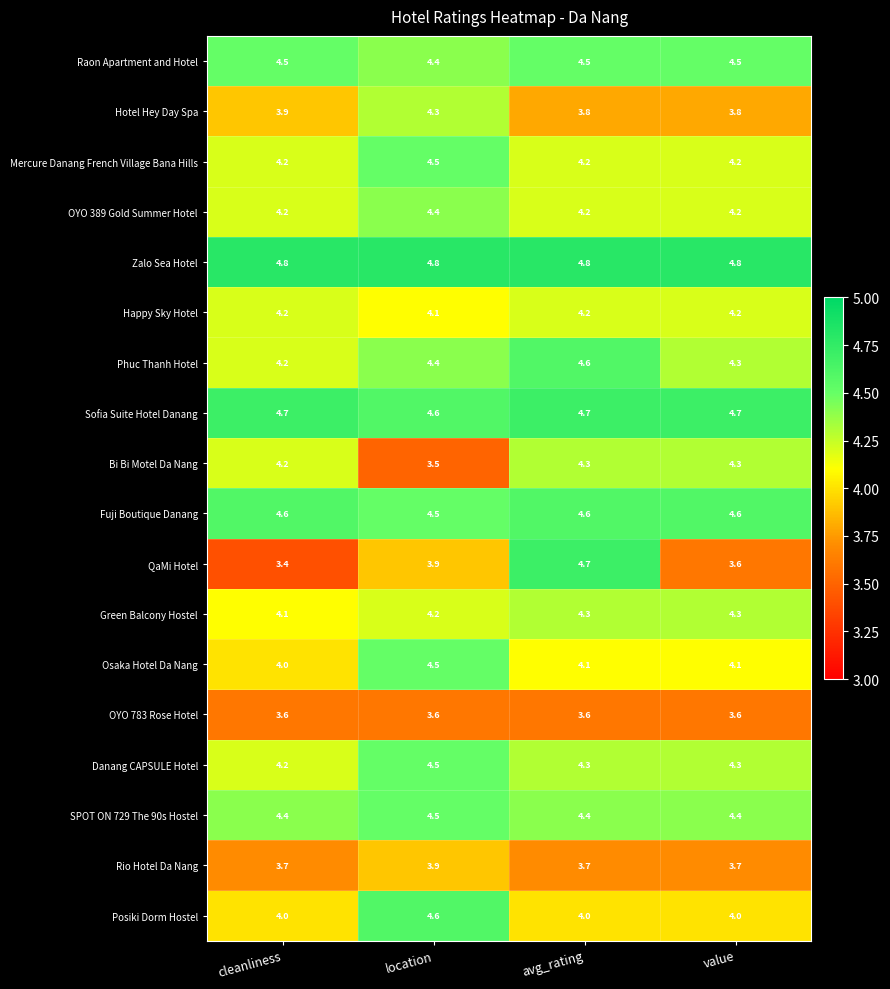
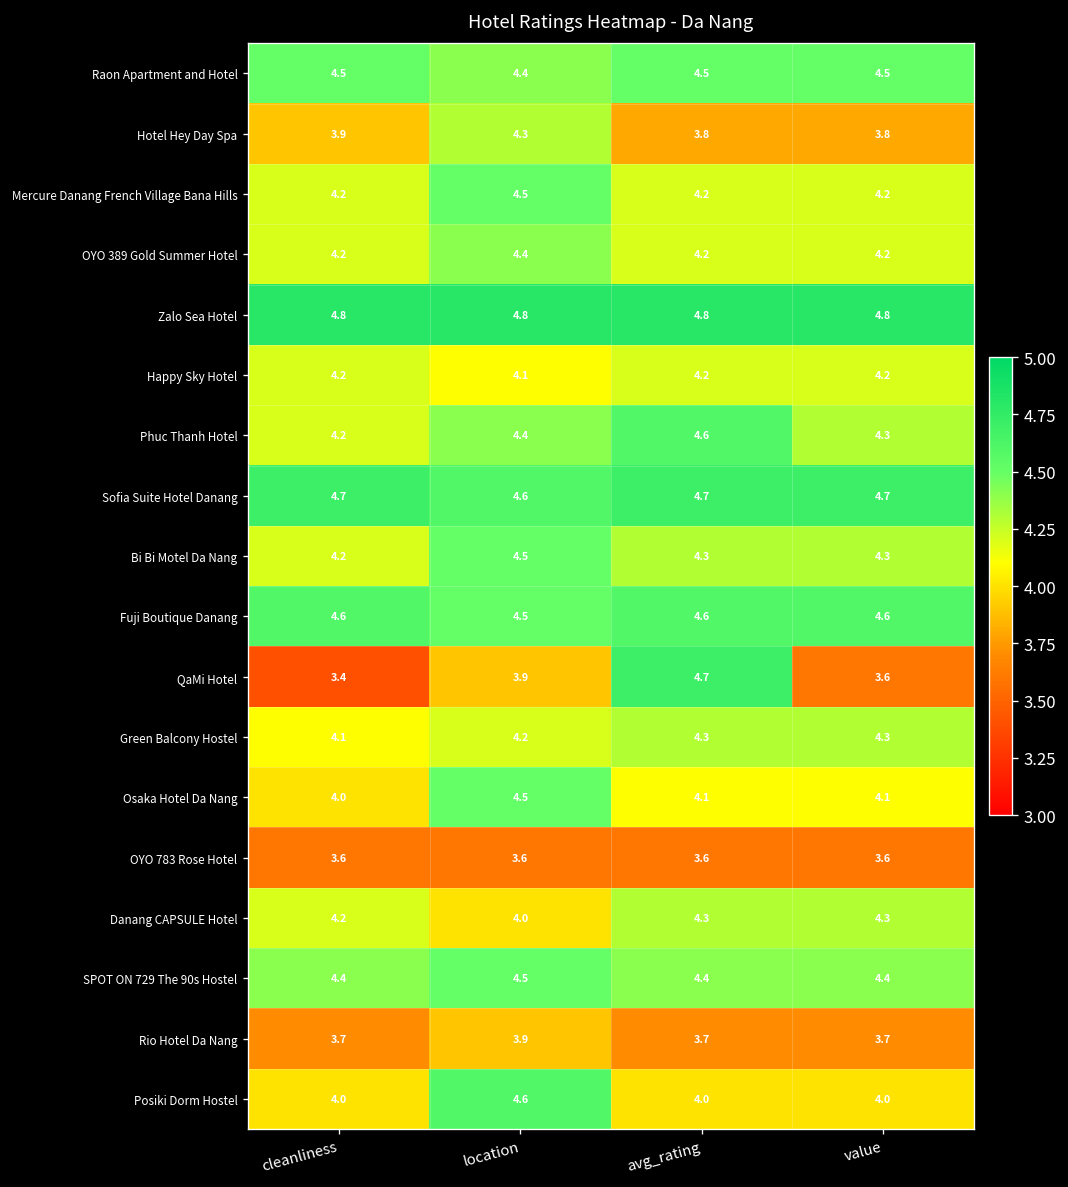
  {
    "Raon Apartment and Hotel": {
      "cleanliness": 4.5,
      "location": 4.4,
      "avg_rating": 4.5,
      "value": 4.5
    },
    "Hotel Hey Day Spa": {
      "cleanliness": 3.9,
      "location": 4.3,
      "avg_rating": 3.8,
      "value": 3.8
    },
    "Mercure Danang French Village Bana Hills": {
      "cleanliness": 4.2,
      "location": 4.5,
      "avg_rating": 4.2,
      "value": 4.2
    },
    "OYO 389 Gold Summer Hotel": {
      "cleanliness": 4.2,
      "location": 4.4,
      "avg_rating": 4.2,
      "value": 4.2
    },
    "Zalo Sea Hotel": {
      "cleanliness": 4.8,
      "location": 4.8,
      "avg_rating": 4.8,
      "value": 4.8
    },
    "Happy Sky Hotel": {
      "cleanliness": 4.2,
      "location": 4.1,
      "avg_rating": 4.2,
      "value": 4.2
    },
    "Phuc Thanh Hotel": {
      "cleanliness": 4.2,
      "location": 4.4,
      "avg_rating": 4.6,
      "value": 4.3
    },
    "Sofia Suite Hotel Danang": {
      "cleanliness": 4.7,
      "location": 4.6,
      "avg_rating": 4.7,
      "value": 4.7
    },
    "Bi Bi Motel Da Nang": {
      "cleanliness": 4.2,
-     "location": 3.5,
+     "location": 4.5,
      "avg_rating": 4.3,
      "value": 4.3
    },
    "Fuji Boutique Danang": {
      "cleanliness": 4.6,
      "location": 4.5,
      "avg_rating": 4.6,
      "value": 4.6
    },
    "QaMi Hotel": {
      "cleanliness": 3.4,
      "location": 3.9,
      "avg_rating": 4.7,
      "value": 3.6
    },
    "Green Balcony Hostel": {
      "cleanliness": 4.1,
      "location": 4.2,
      "avg_rating": 4.3,
      "value": 4.3
    },
    "Osaka Hotel Da Nang": {
      "cleanliness": 4.0,
      "location": 4.5,
      "avg_rating": 4.1,
      "value": 4.1
    },
    "OYO 783 Rose Hotel": {
      "cleanliness": 3.6,
      "location": 3.6,
      "avg_rating": 3.6,
      "value": 3.6
    },
    "Danang CAPSULE Hotel": {
      "cleanliness": 4.2,
-     "location": 4.5,
+     "location": 4.0,
      "avg_rating": 4.3,
      "value": 4.3
    },
    "SPOT ON 729 The 90s Hostel": {
      "cleanliness": 4.4,
      "location": 4.5,
      "avg_rating": 4.4,
      "value": 4.4
    },
    "Rio Hotel Da Nang": {
      "cleanliness": 3.7,
      "location": 3.9,
      "avg_rating": 3.7,
      "value": 3.7
    },
    "Posiki Dorm Hostel": {
      "cleanliness": 4.0,
      "location": 4.6,
      "avg_rating": 4.0,
      "value": 4.0
    }
  }
